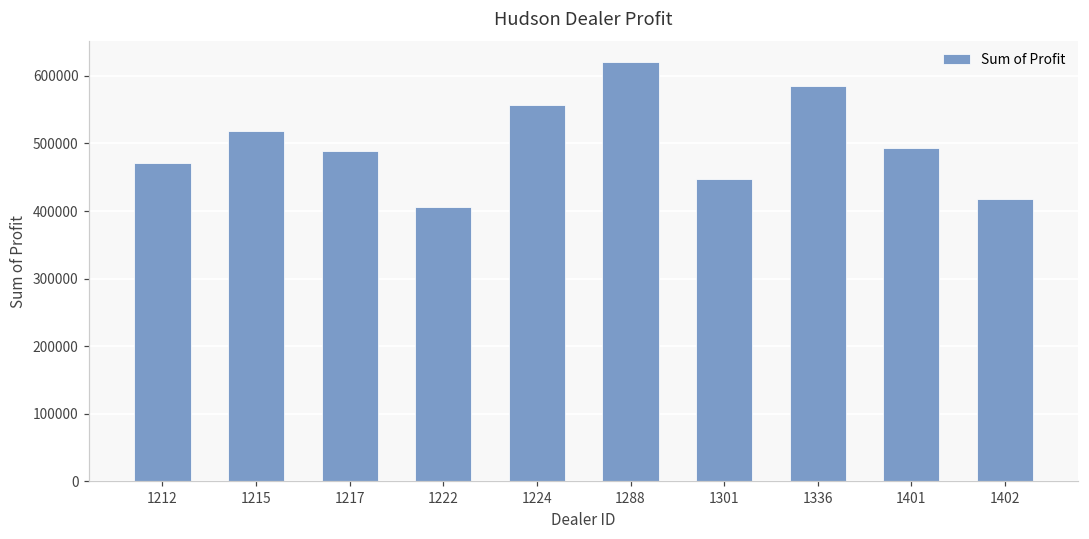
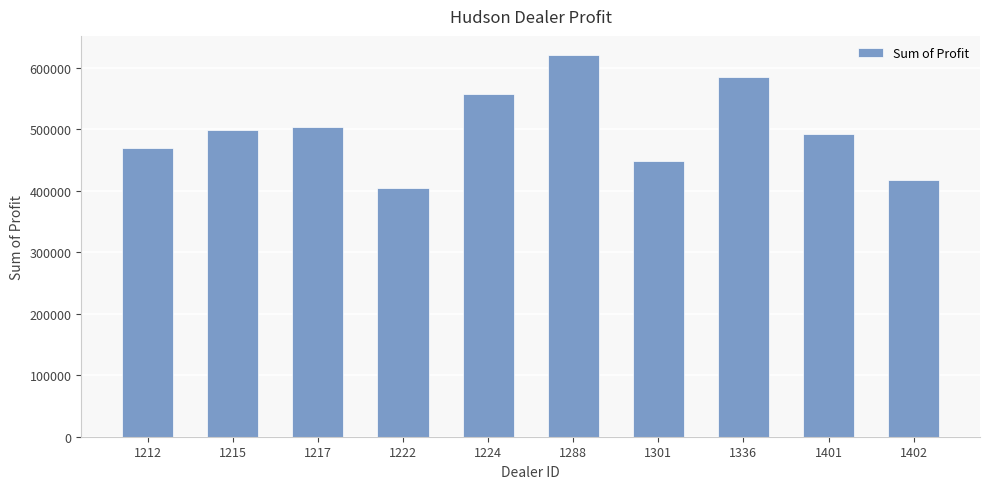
  {
    "1212": 470000,
-   "1215": 520000,
-   "1217": 490000,
+   "1215": 500000,
+   "1217": 500000,
    "1222": 410000,
    "1224": 560000,
    "1288": 620000,
    "1301": 450000,
    "1336": 590000,
    "1401": 490000,
    "1402": 420000
  }
